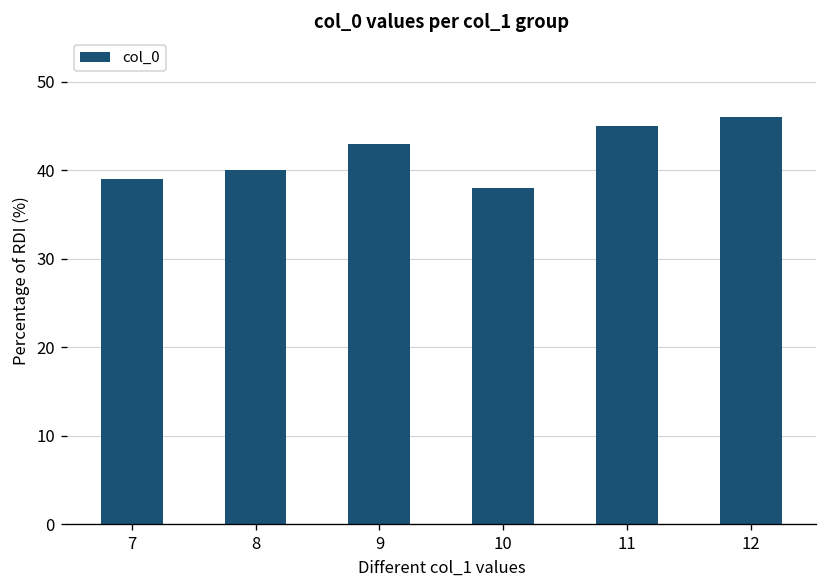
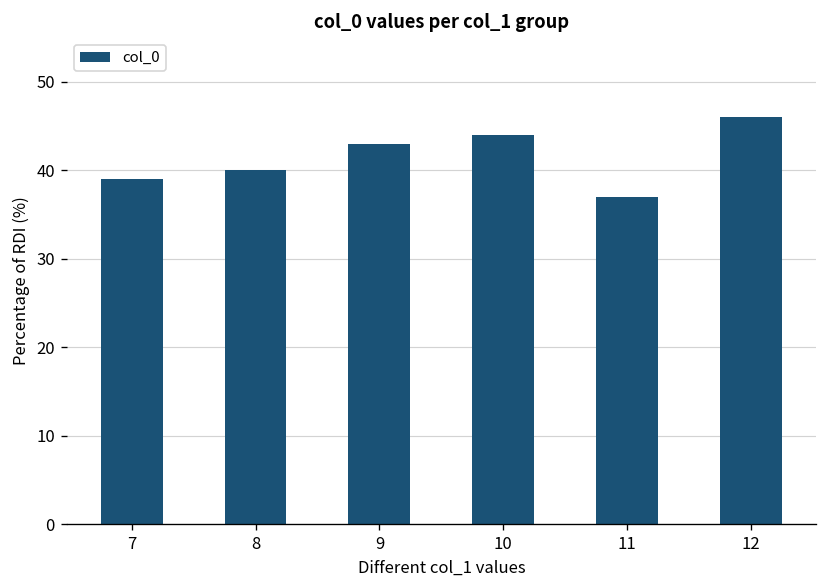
  {
    "7": 39,
    "8": 40,
    "9": 43,
-   "10": 38,
-   "11": 45,
+   "10": 44,
+   "11": 37,
    "12": 46
  }
